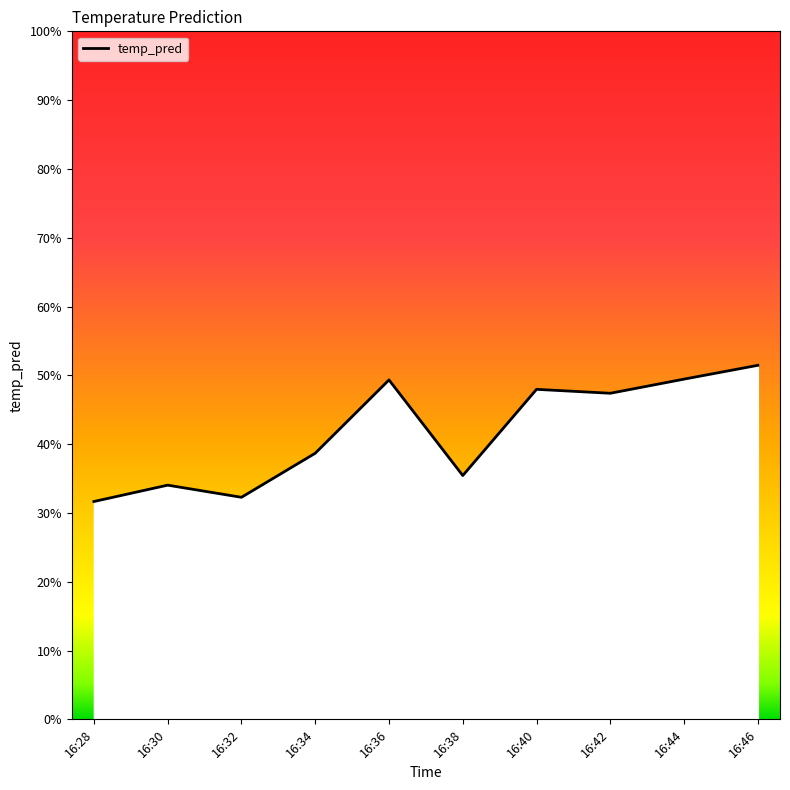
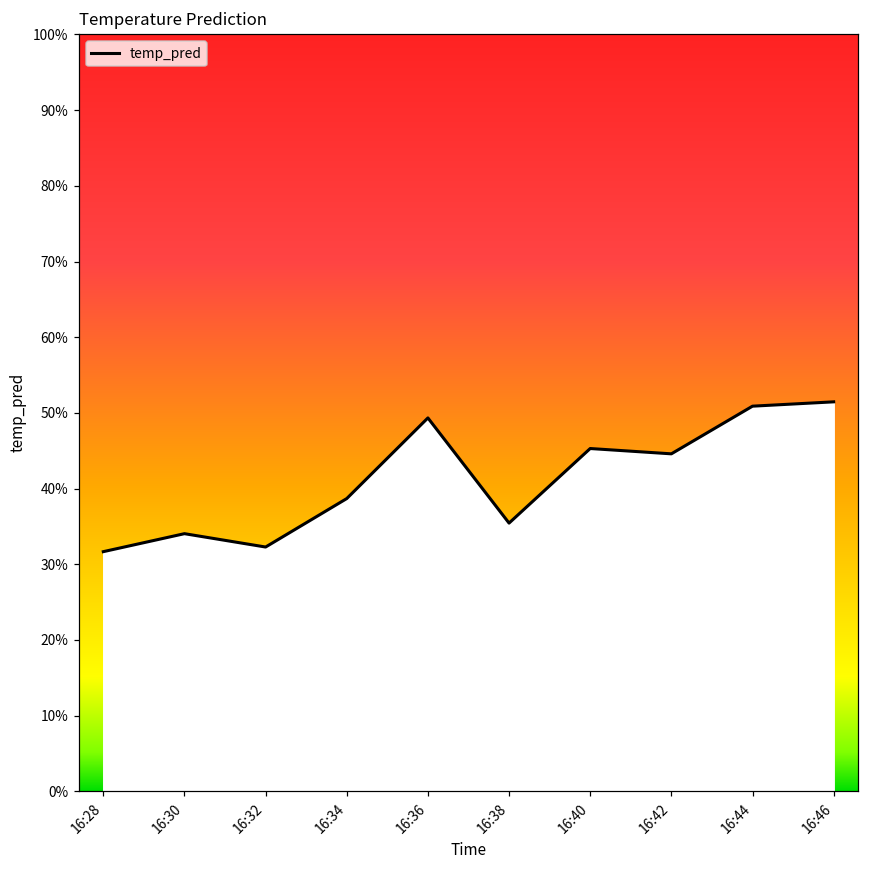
  {
    "16:28": "32%",
    "16:30": "34%",
    "16:32": "32%",
    "16:34": "39%",
    "16:36": "49%",
    "16:38": "35%",
-   "16:40": "48%",
-   "16:42": "47%",
-   "16:44": "49%",
+   "16:40": "45%",
+   "16:42": "45%",
+   "16:44": "51%",
    "16:46": "51%"
  }
